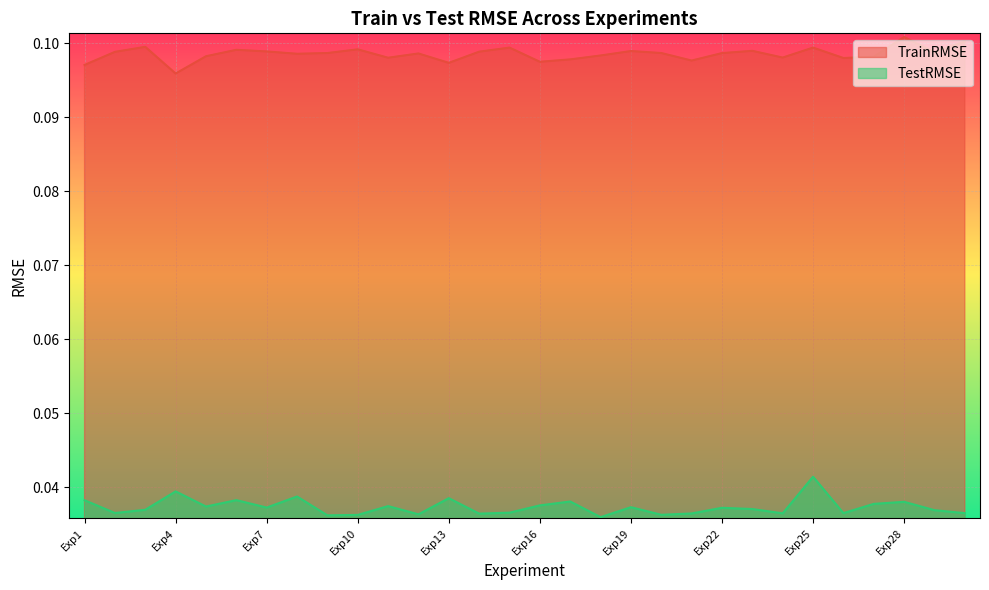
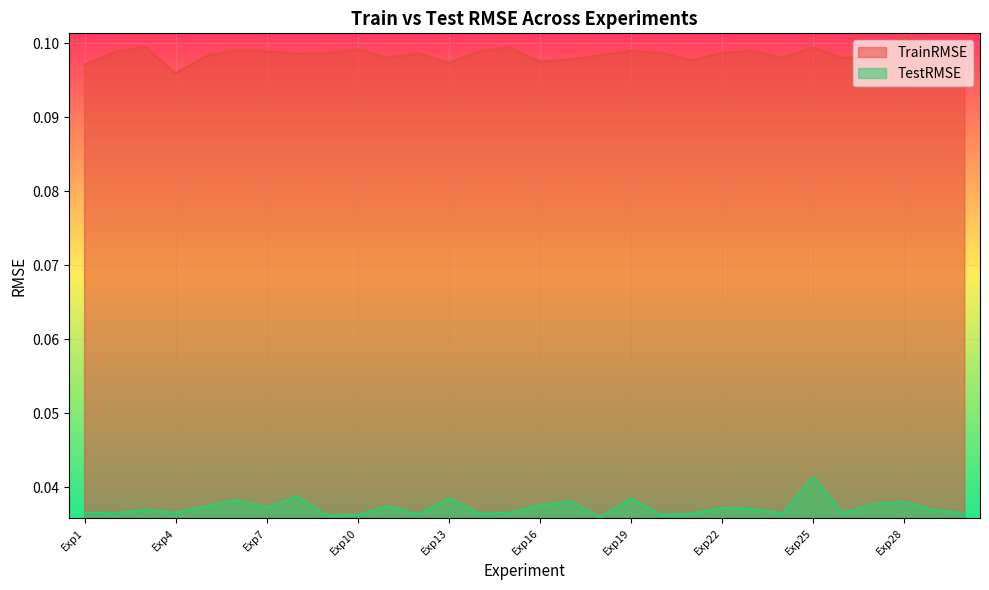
  {
    "TrainRMSE": {
      "Exp1": 0.097,
      "Exp4": 0.096,
      "Exp7": 0.099,
      "Exp10": 0.099,
      "Exp13": 0.097,
      "Exp16": 0.098,
      "Exp19": 0.099,
      "Exp22": 0.099,
      "Exp25": 0.099,
      "Exp28": 0.101
    },
    "TestRMSE": {
-     "Exp1": 0.038,
-     "Exp4": 0.039,
+     "Exp1": 0.037,
+     "Exp4": 0.037,
      "Exp7": 0.037,
      "Exp10": 0.036,
      "Exp13": 0.038,
      "Exp16": 0.038,
-     "Exp19": 0.037,
+     "Exp19": 0.038,
      "Exp22": 0.037,
      "Exp25": 0.041,
      "Exp28": 0.038
    }
  }
